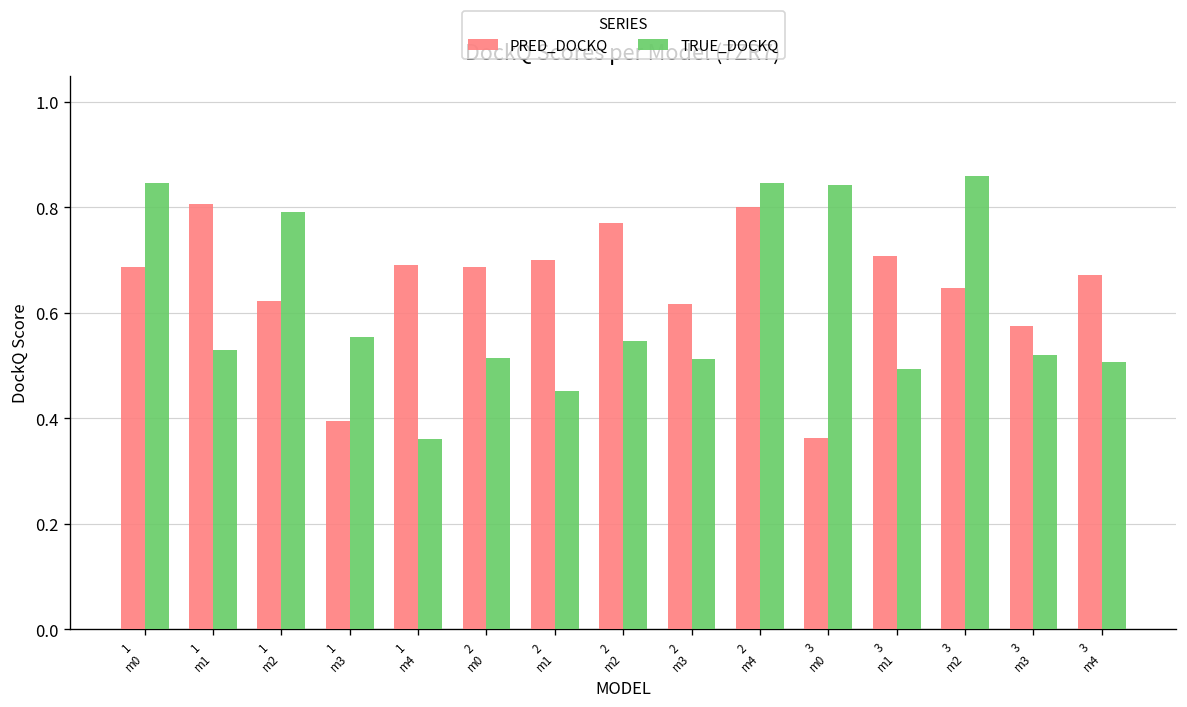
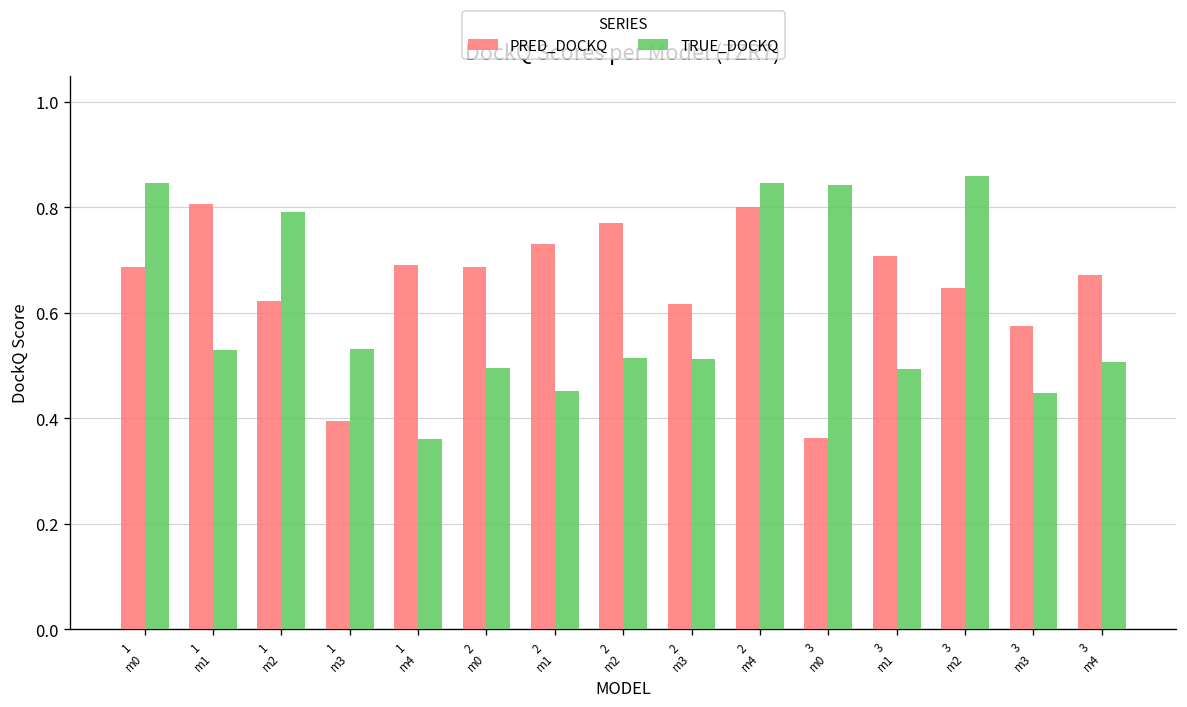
  {
    "PRED_DOCKQ": {
      "1 m0": 0.69,
      "1 m1": 0.81,
      "1 m2": 0.62,
      "1 m3": 0.40,
      "1 m4": 0.69,
      "2 m0": 0.69,
-     "2 m1": 0.70,
+     "2 m1": 0.73,
      "2 m2": 0.77,
      "2 m3": 0.62,
      "2 m4": 0.80,
      "3 m0": 0.36,
      "3 m1": 0.71,
      "3 m2": 0.65,
      "3 m3": 0.57,
      "3 m4": 0.67
    },
    "TRUE_DOCKQ": {
      "1 m0": 0.85,
      "1 m1": 0.53,
      "1 m2": 0.79,
-     "1 m3": 0.55,
+     "1 m3": 0.53,
      "1 m4": 0.36,
-     "2 m0": 0.51,
+     "2 m0": 0.50,
      "2 m1": 0.45,
-     "2 m2": 0.55,
+     "2 m2": 0.51,
      "2 m3": 0.51,
      "2 m4": 0.85,
      "3 m0": 0.84,
      "3 m1": 0.49,
      "3 m2": 0.86,
-     "3 m3": 0.52,
+     "3 m3": 0.45,
      "3 m4": 0.51
    }
  }
